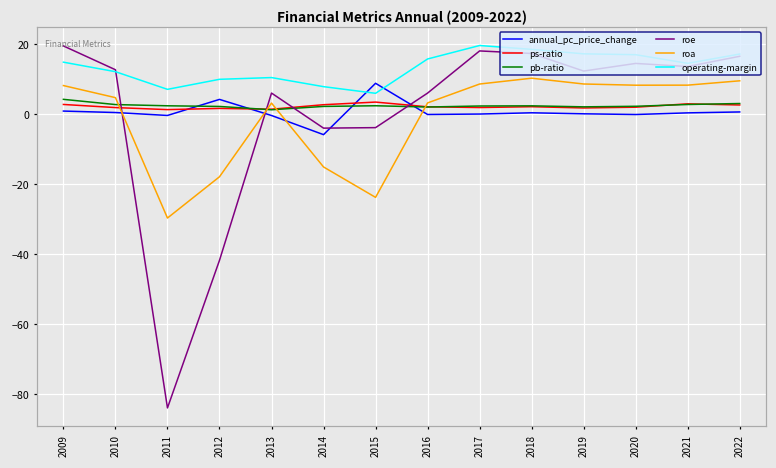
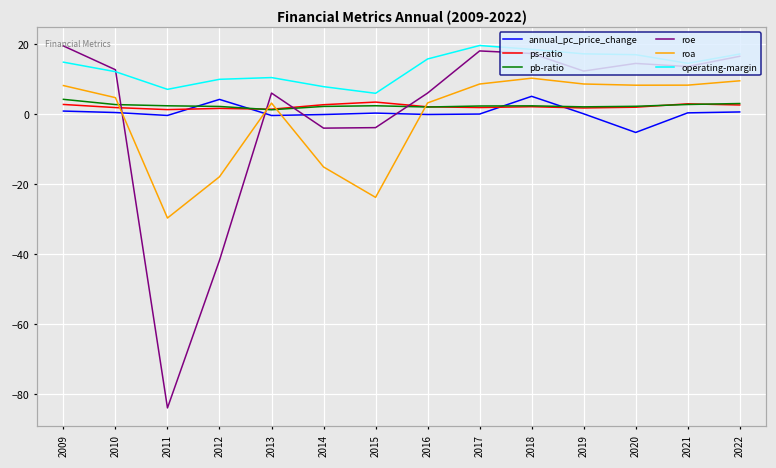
  {
    "annual_pc_price_change": {
      "2009": 1,
      "2010": 0,
      "2011": 0,
      "2012": 4,
      "2013": 0,
-     "2014": -6,
-     "2015": 9,
+     "2014": 0,
+     "2015": 0,
      "2016": 0,
      "2017": 0,
-     "2018": 0,
+     "2018": 5,
      "2019": 0,
-     "2020": 0,
+     "2020": -5,
      "2021": 0,
      "2022": 1
    },
    "ps-ratio": {
      "2009": 3,
      "2010": 2,
      "2011": 1,
      "2015": 3
    },
    "pb-ratio": {
      "2009": 4,
      "2010": 3,
      "2011": 2,
      "2015": 2
    },
    "roe": {
      "2009": 19,
      "2011": -84,
      "2012": -42,
      "2013": 6,
      "2014": -4,
      "2015": -4,
      "2016": 6,
      "2017": 18
    },
    "roa": {
      "2009": 8,
      "2010": 5,
      "2011": -30,
      "2012": -18,
      "2013": 3,
      "2014": -15,
      "2015": -24,
      "2016": 3,
      "2017": 9,
      "2018": 10,
      "2019": 9,
      "2020": 8,
      "2021": 8,
      "2022": 9
    },
    "operating-margin": {
      "2009": 15,
      "2011": 7,
      "2012": 10,
      "2013": 10,
      "2014": 8,
      "2015": 6,
      "2016": 16,
      "2017": 20
    }
  }
